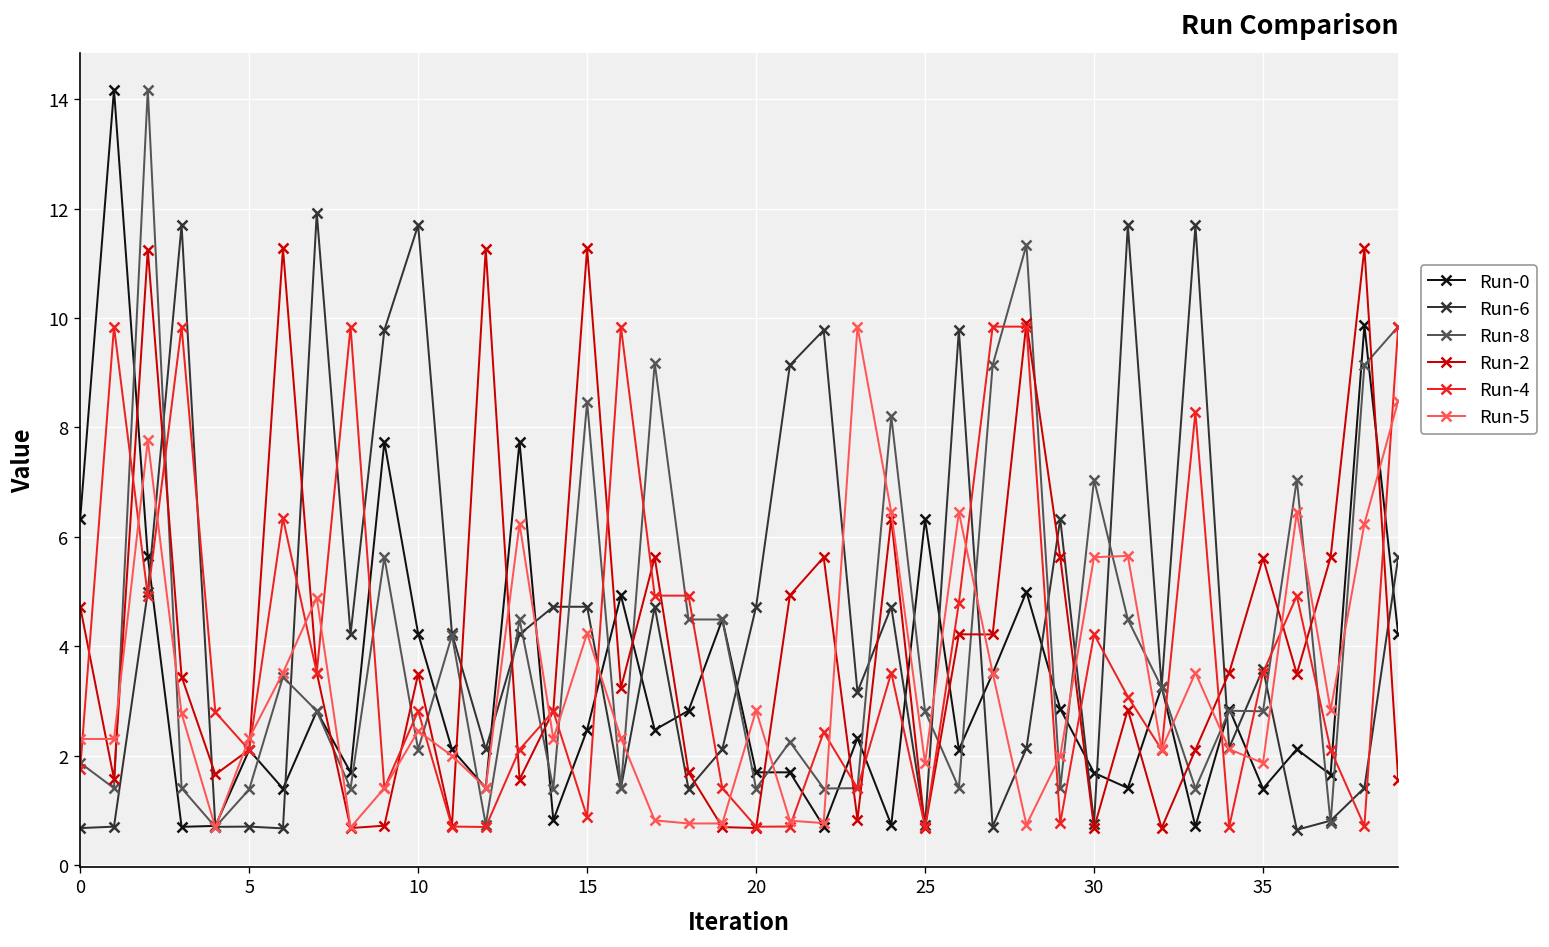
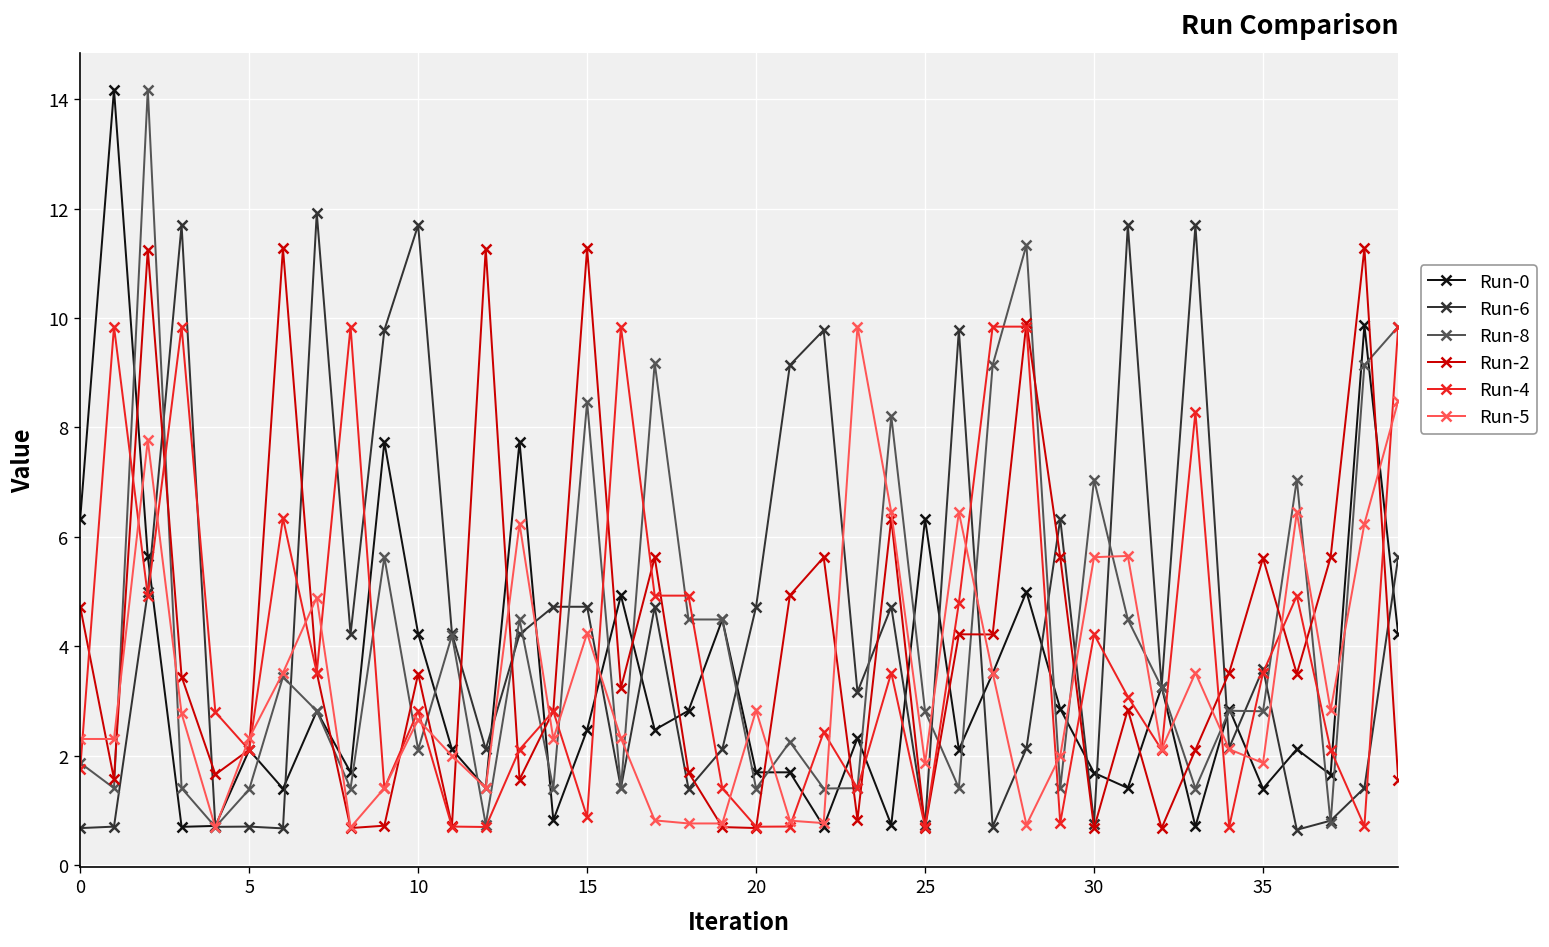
  {
    "Run-5": {
      "0": 2.3,
      "5": 2.3,
-     "10": 2.5,
+     "10": 2.7,
      "15": 4.2,
      "20": 2.8,
      "25": 1.9,
      "30": 5.6,
      "35": 1.9
    }
  }
